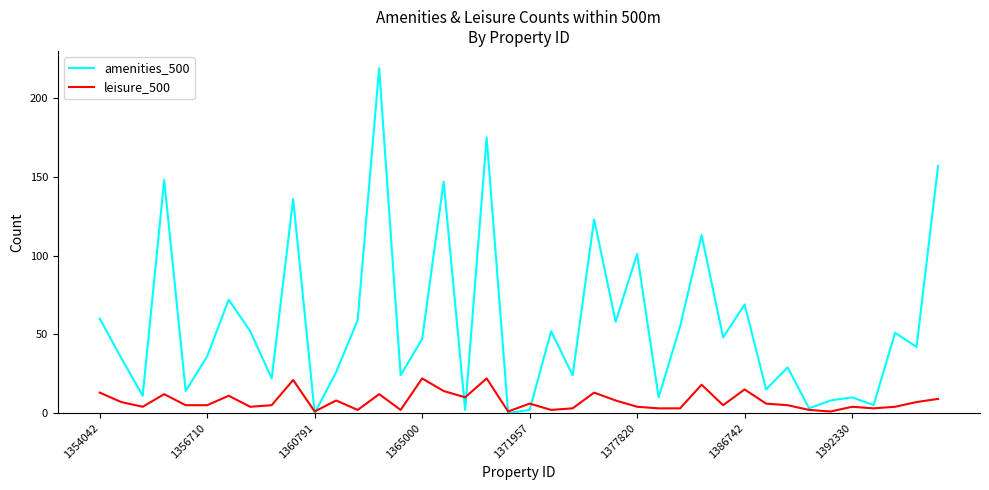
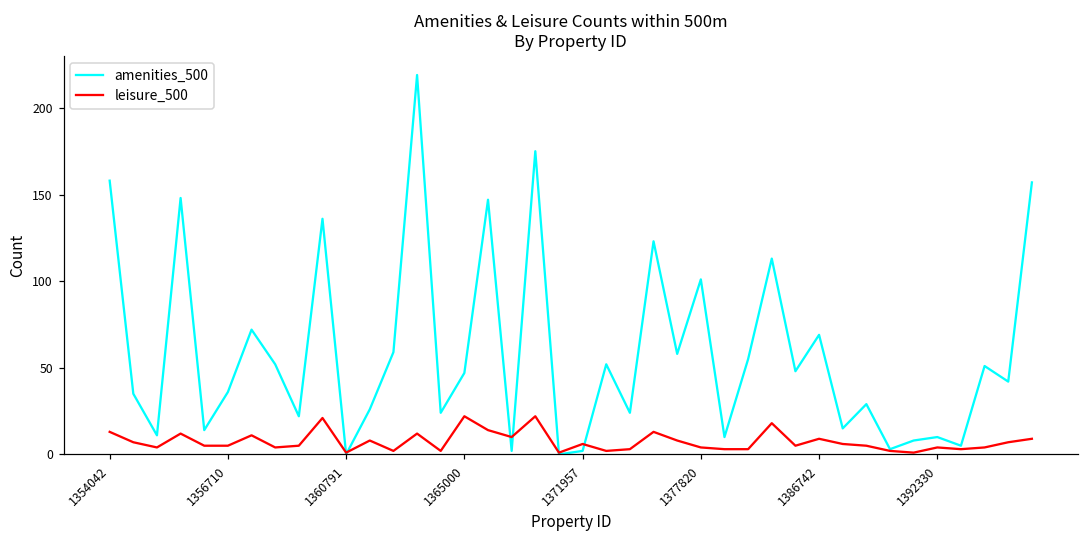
  {
    "amenities_500": {
-     "1354042": 60,
+     "1354042": 158,
      "1356710": 36,
      "1365000": 47,
      "1371957": 2,
      "1377820": 101,
      "1386742": 69,
      "1392330": 10
    },
    "leisure_500": {
      "1354042": 13,
      "1356710": 5,
      "1365000": 22,
      "1371957": 6,
      "1377820": 4,
-     "1386742": 15,
+     "1386742": 9,
      "1392330": 4
    }
  }
